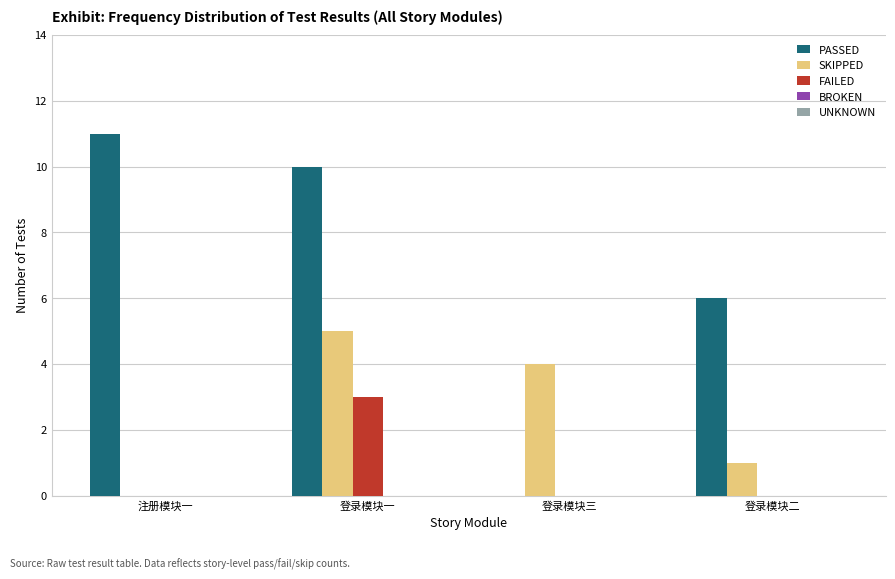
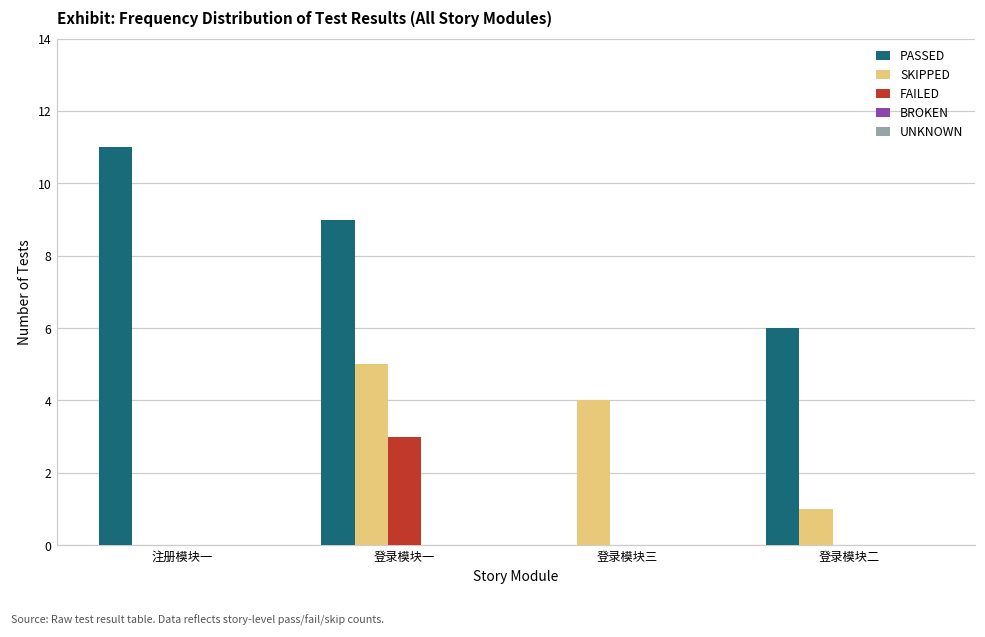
  {
    "PASSED": {
      "注册模块一": 11,
-     "登录模块一": 10,
+     "登录模块一": 9,
      "登录模块三": 0,
      "登录模块二": 6
    },
    "SKIPPED": {
      "注册模块一": 0,
      "登录模块一": 5,
      "登录模块三": 4,
      "登录模块二": 1
    },
    "FAILED": {
      "注册模块一": 0,
      "登录模块一": 3,
      "登录模块三": 0,
      "登录模块二": 0
    },
    "BROKEN": {
      "注册模块一": 0,
      "登录模块一": 0,
      "登录模块三": 0,
      "登录模块二": 0
    },
    "UNKNOWN": {
      "注册模块一": 0,
      "登录模块一": 0,
      "登录模块三": 0,
      "登录模块二": 0
    }
  }
